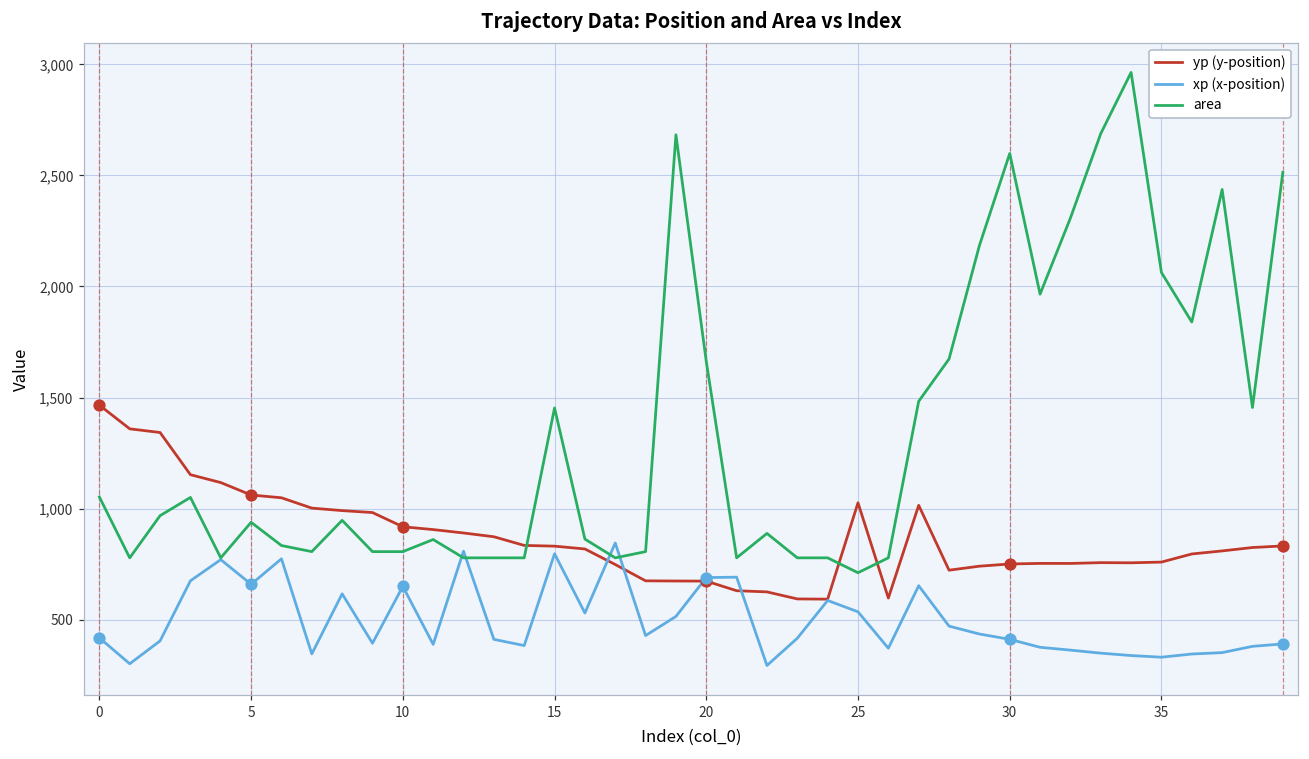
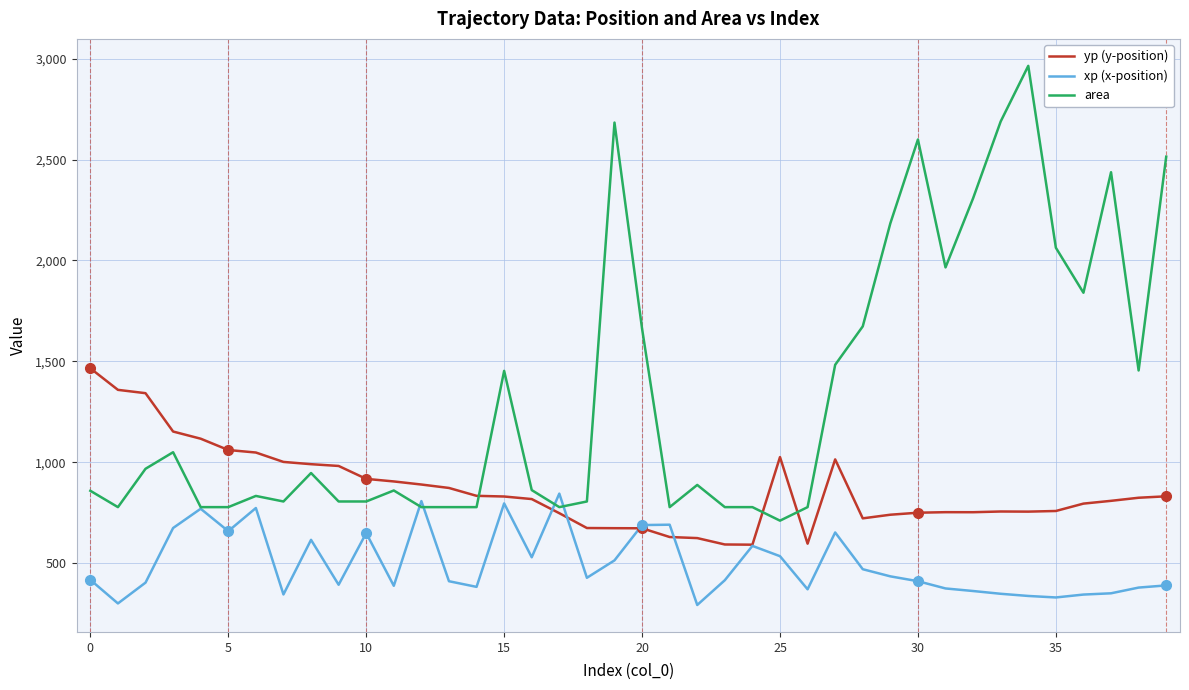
  {
    "area": {
-     "0": "1,050",
-     "5": "940",
+     "0": "860",
+     "5": "780",
      "10": "810",
      "15": "1,450",
      "20": "1,660",
      "25": "710",
      "30": "2,600",
      "35": "2,060"
    }
  }
